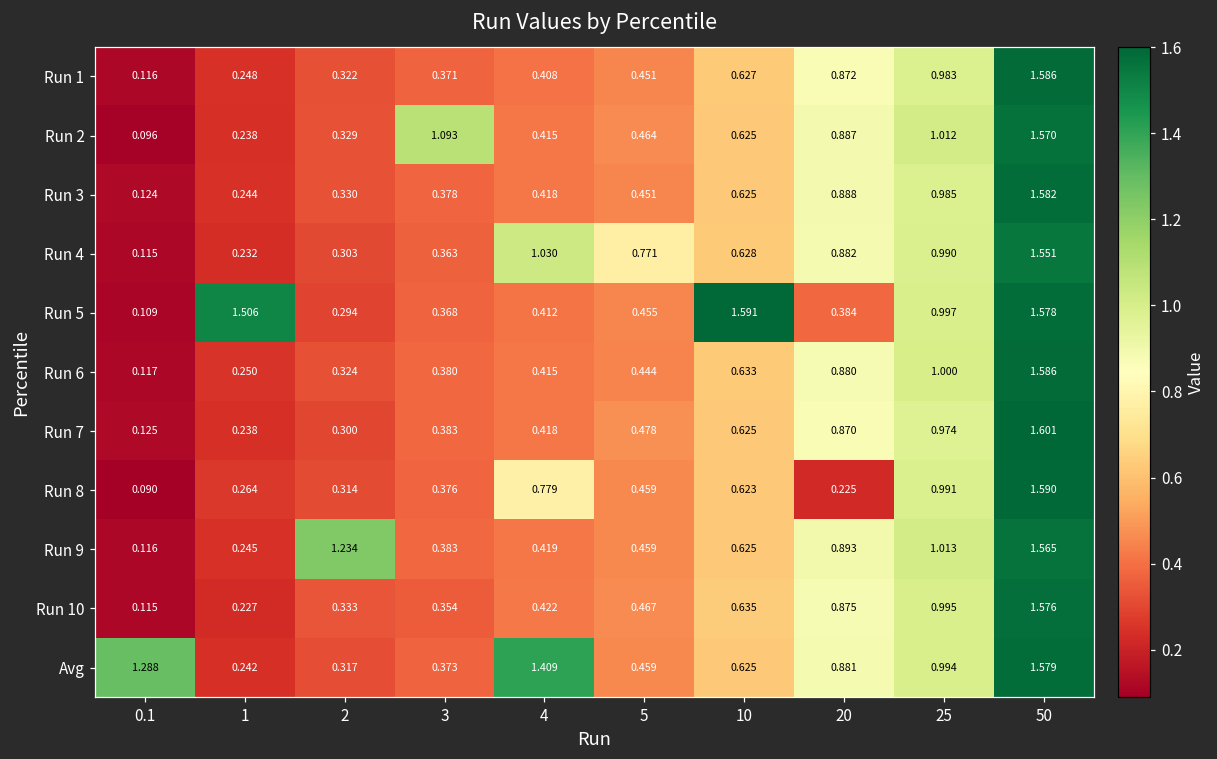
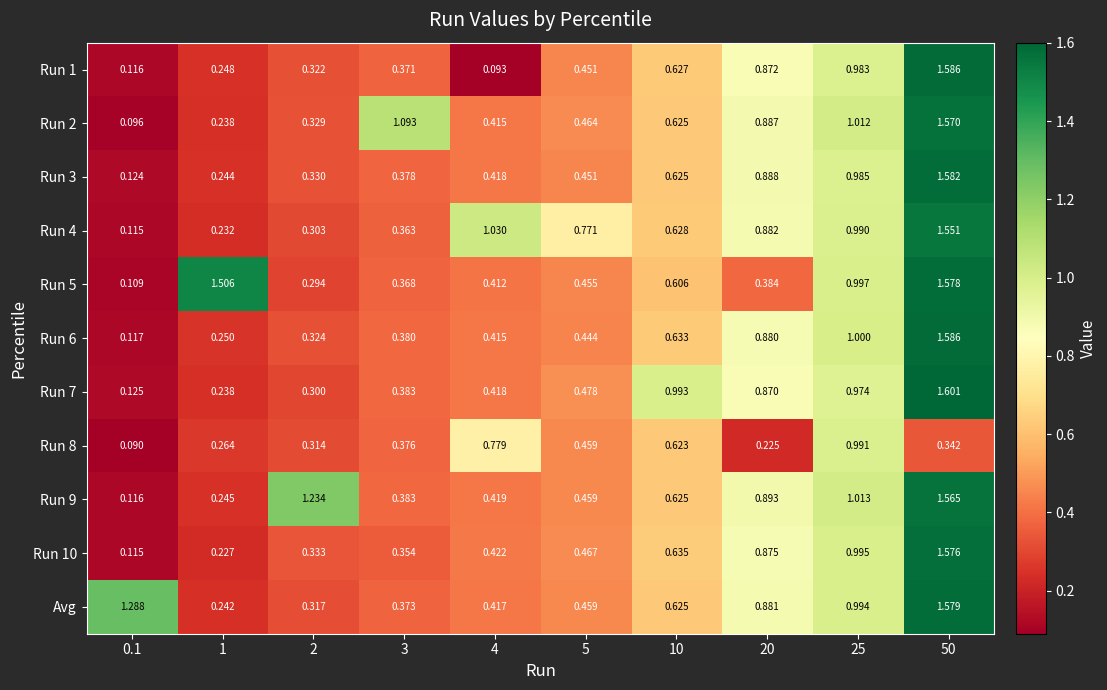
  {
    "Run 1": {
      "0.1": 0.116,
      "1": 0.248,
      "2": 0.322,
      "3": 0.371,
-     "4": 0.408,
+     "4": 0.093,
      "5": 0.451,
      "10": 0.627,
      "20": 0.872,
      "25": 0.983,
      "50": 1.586
    },
    "Run 2": {
      "0.1": 0.096,
      "1": 0.238,
      "2": 0.329,
      "3": 1.093,
      "4": 0.415,
      "5": 0.464,
      "10": 0.625,
      "20": 0.887,
      "25": 1.012,
      "50": 1.570
    },
    "Run 3": {
      "0.1": 0.124,
      "1": 0.244,
      "2": 0.330,
      "3": 0.378,
      "4": 0.418,
      "5": 0.451,
      "10": 0.625,
      "20": 0.888,
      "25": 0.985,
      "50": 1.582
    },
    "Run 4": {
      "0.1": 0.115,
      "1": 0.232,
      "2": 0.303,
      "3": 0.363,
      "4": 1.030,
      "5": 0.771,
      "10": 0.628,
      "20": 0.882,
      "25": 0.990,
      "50": 1.551
    },
    "Run 5": {
      "0.1": 0.109,
      "1": 1.506,
      "2": 0.294,
      "3": 0.368,
      "4": 0.412,
      "5": 0.455,
-     "10": 1.591,
+     "10": 0.606,
      "20": 0.384,
      "25": 0.997,
      "50": 1.578
    },
    "Run 6": {
      "0.1": 0.117,
      "1": 0.250,
      "2": 0.324,
      "3": 0.380,
      "4": 0.415,
      "5": 0.444,
      "10": 0.633,
      "20": 0.880,
      "25": 1.000,
      "50": 1.586
    },
    "Run 7": {
      "0.1": 0.125,
      "1": 0.238,
      "2": 0.300,
      "3": 0.383,
      "4": 0.418,
      "5": 0.478,
-     "10": 0.625,
+     "10": 0.993,
      "20": 0.870,
      "25": 0.974,
      "50": 1.601
    },
    "Run 8": {
      "0.1": 0.090,
      "1": 0.264,
      "2": 0.314,
      "3": 0.376,
      "4": 0.779,
      "5": 0.459,
      "10": 0.623,
      "20": 0.225,
      "25": 0.991,
-     "50": 1.590
+     "50": 0.342
    },
    "Run 9": {
      "0.1": 0.116,
      "1": 0.245,
      "2": 1.234,
      "3": 0.383,
      "4": 0.419,
      "5": 0.459,
      "10": 0.625,
      "20": 0.893,
      "25": 1.013,
      "50": 1.565
    },
    "Run 10": {
      "0.1": 0.115,
      "1": 0.227,
      "2": 0.333,
      "3": 0.354,
      "4": 0.422,
      "5": 0.467,
      "10": 0.635,
      "20": 0.875,
      "25": 0.995,
      "50": 1.576
    },
    "Avg": {
      "0.1": 1.288,
      "1": 0.242,
      "2": 0.317,
      "3": 0.373,
-     "4": 1.409,
+     "4": 0.417,
      "5": 0.459,
      "10": 0.625,
      "20": 0.881,
      "25": 0.994,
      "50": 1.579
    }
  }
